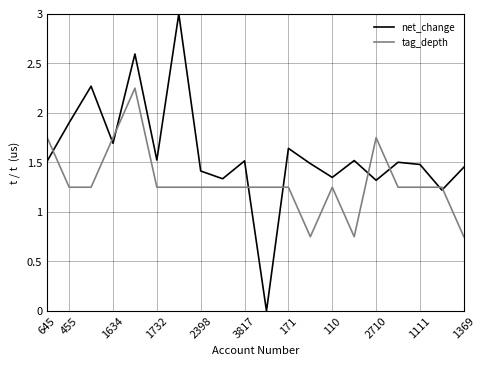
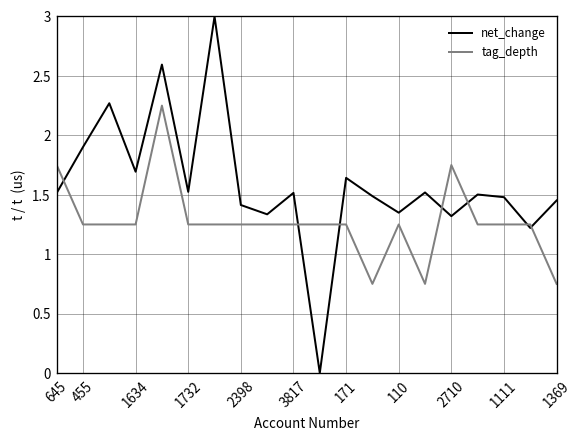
  {
    "net_change": {
      "645": 1.5,
      "455": 1.9,
      "1634": 1.7,
      "1732": 1.5,
      "2398": 1.4,
      "3817": 1.5,
      "171": 1.6,
      "110": 1.3,
      "2710": 1.3,
      "1111": 1.5,
      "1369": 1.5
    },
    "tag_depth": {
      "645": 1.8,
      "455": 1.3,
-     "1634": 1.8,
+     "1634": 1.3,
      "1732": 1.3,
      "2398": 1.3,
      "3817": 1.3,
      "171": 1.3,
      "110": 1.3,
      "2710": 1.8,
      "1111": 1.3,
      "1369": 0.8
    }
  }
